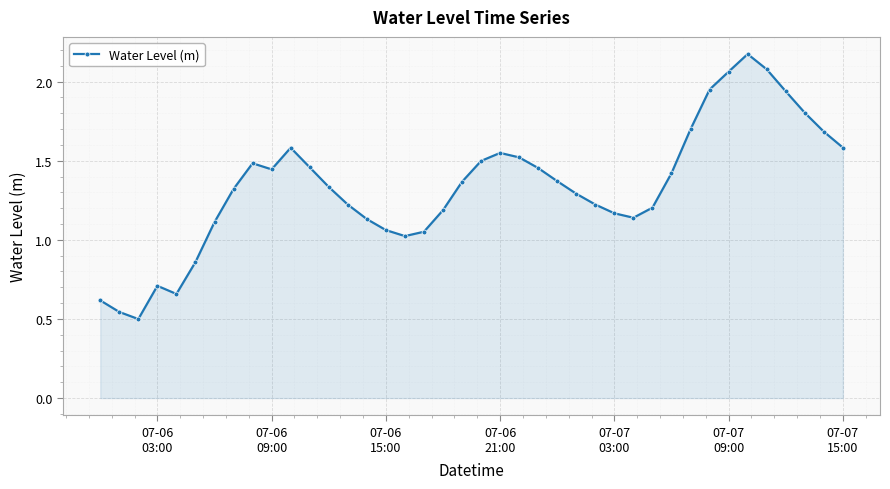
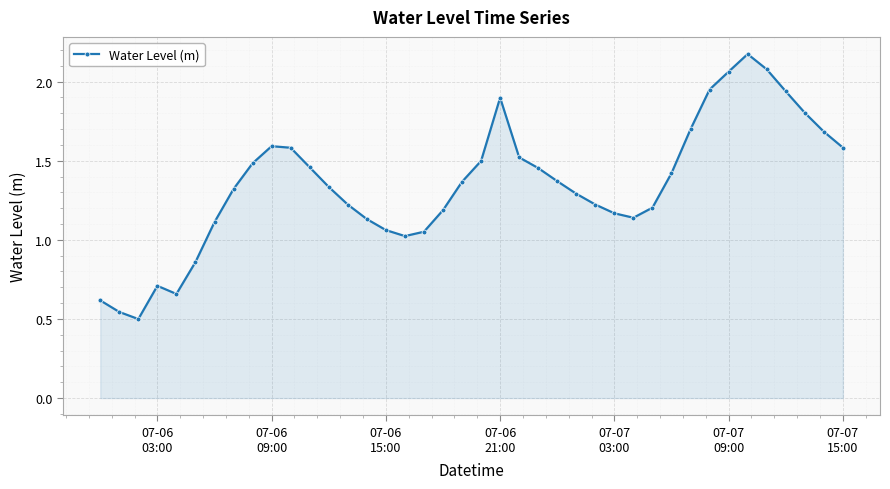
  {
    "07-06 03:00": 0.71,
-   "07-06 09:00": 1.45,
+   "07-06 09:00": 1.59,
    "07-06 15:00": 1.06,
-   "07-06 21:00": 1.55,
+   "07-06 21:00": 1.90,
    "07-07 03:00": 1.17,
    "07-07 09:00": 2.06,
    "07-07 15:00": 1.58
  }
